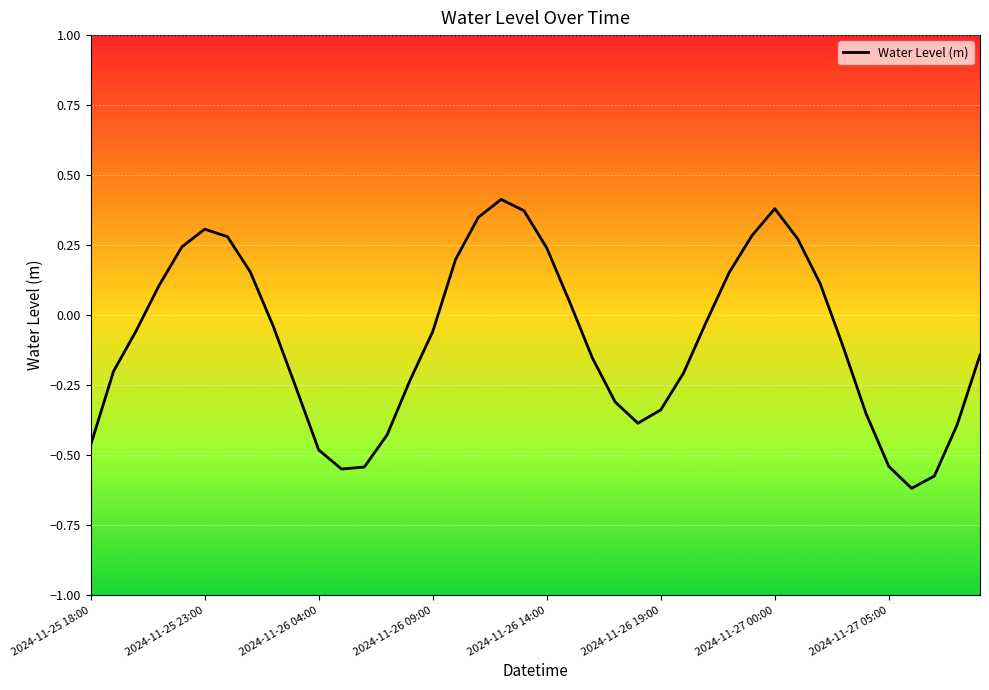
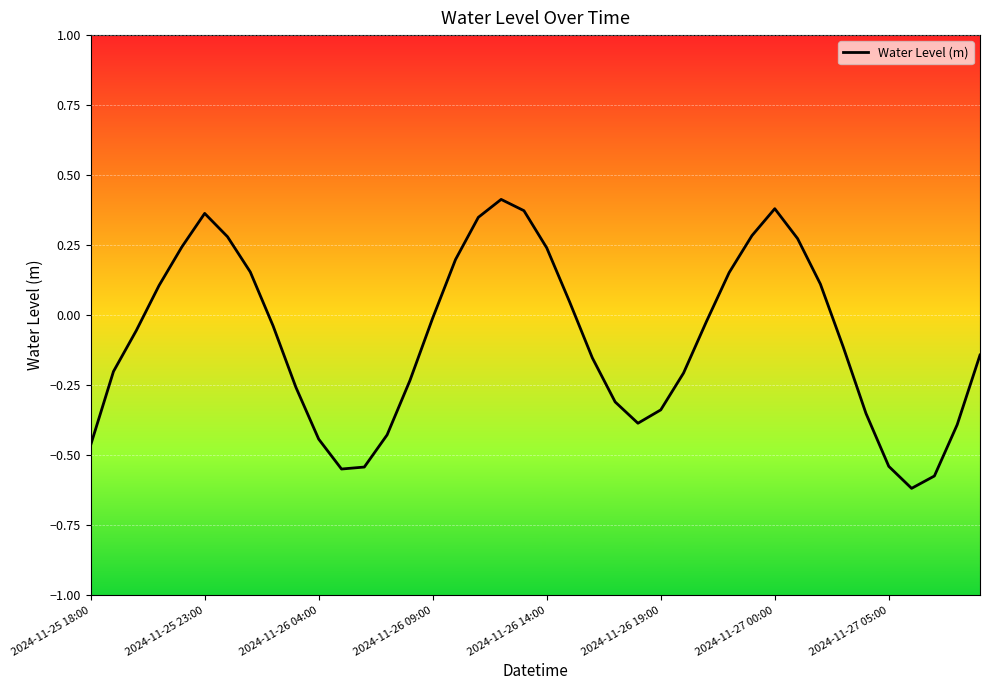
  {
    "2024-11-25 18:00": -0.46,
-   "2024-11-25 23:00": 0.31,
-   "2024-11-26 04:00": -0.48,
-   "2024-11-26 09:00": -0.06,
+   "2024-11-25 23:00": 0.36,
+   "2024-11-26 04:00": -0.44,
+   "2024-11-26 09:00": -0.01,
    "2024-11-26 14:00": 0.24,
    "2024-11-26 19:00": -0.34,
    "2024-11-27 00:00": 0.38,
    "2024-11-27 05:00": -0.54
  }
